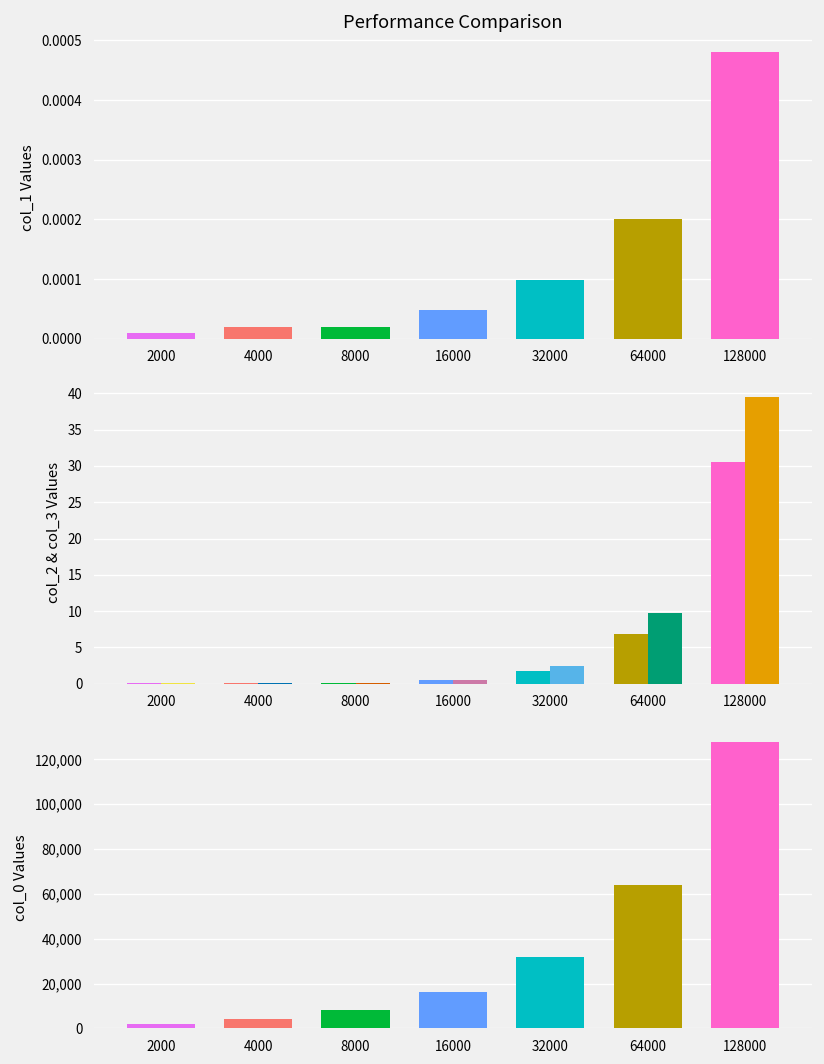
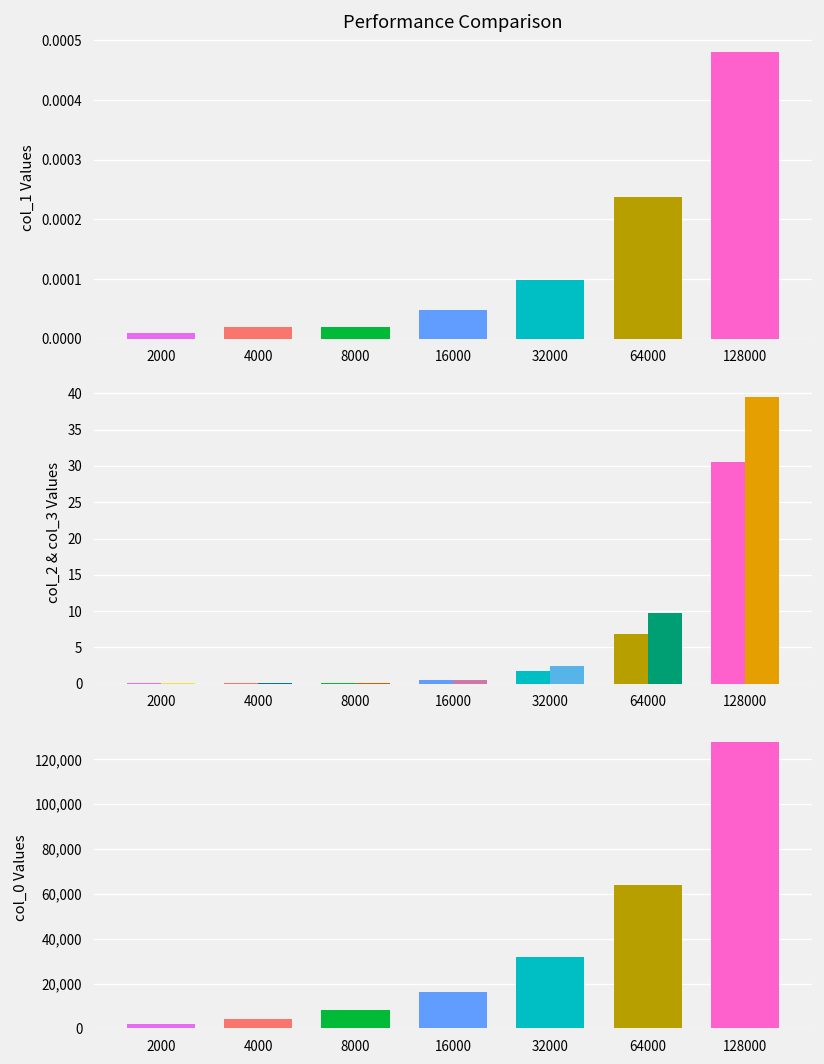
  {
    "Performance Comparison": {
      "2000": 0.00001,
      "4000": 0.00002,
      "8000": 0.00002,
      "16000": 0.00005,
      "32000": 0.00010,
-     "64000": 0.00020,
+     "64000": 0.00024,
      "128000": 0.00048
    }
  }
